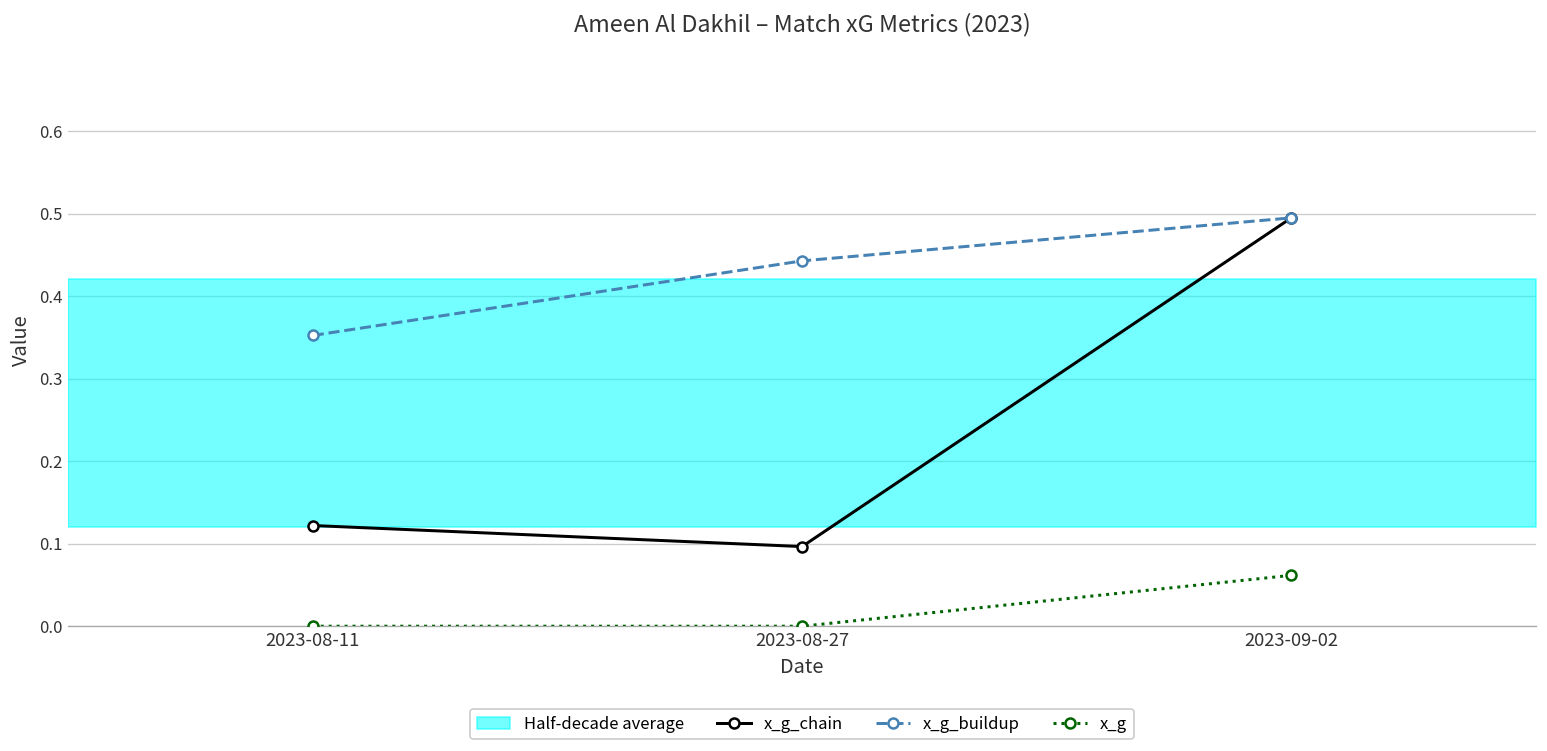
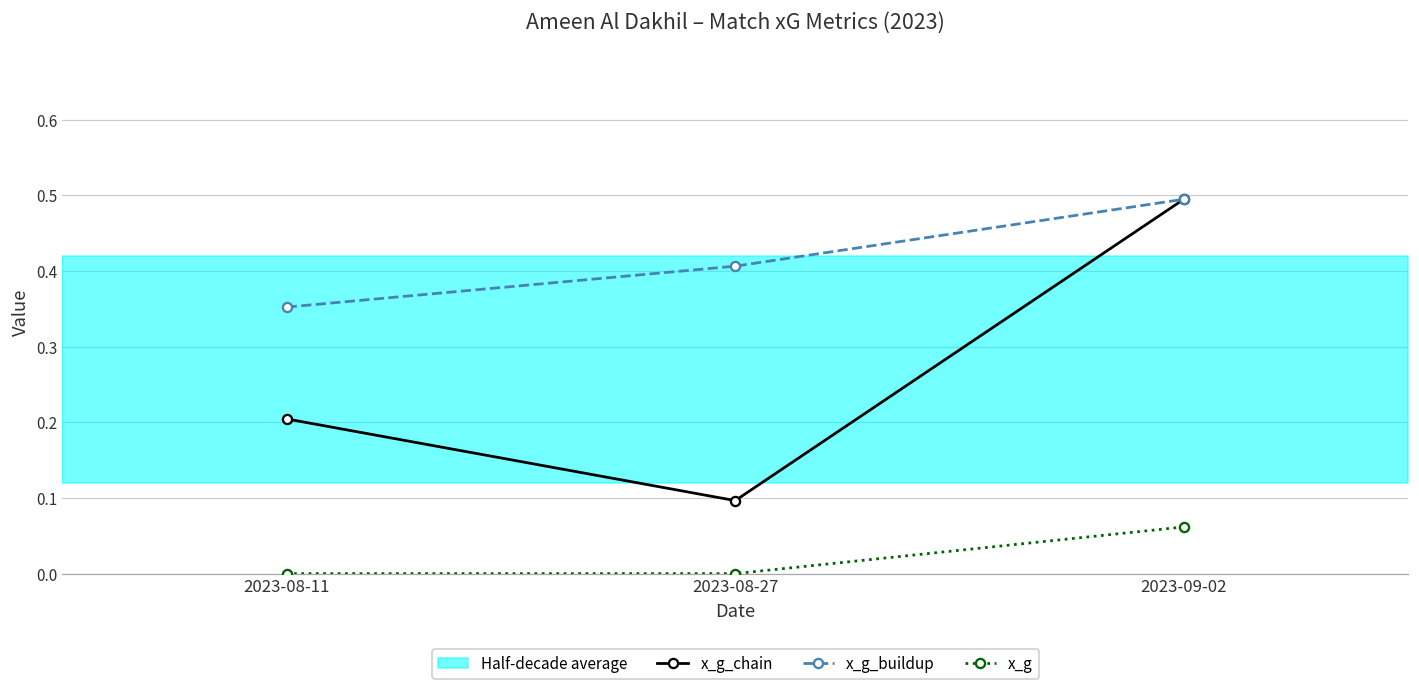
  {
    "x_g_chain": {
-     "2023-08-11": 0.12,
+     "2023-08-11": 0.20,
      "2023-08-27": 0.10
    },
    "x_g_buildup": {
      "2023-08-11": 0.35,
-     "2023-08-27": 0.44
+     "2023-08-27": 0.41
    },
    "x_g": {
      "2023-08-11": 0.00,
      "2023-08-27": 0.00,
      "2023-09-02": 0.06
    }
  }
